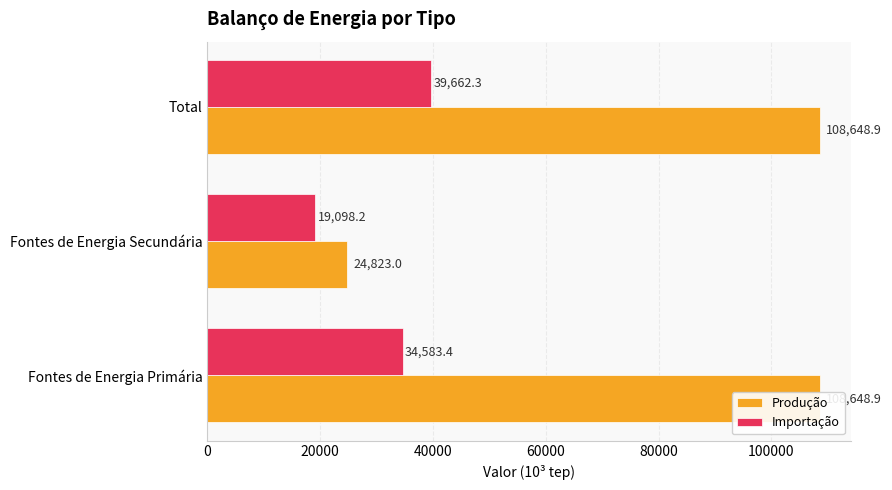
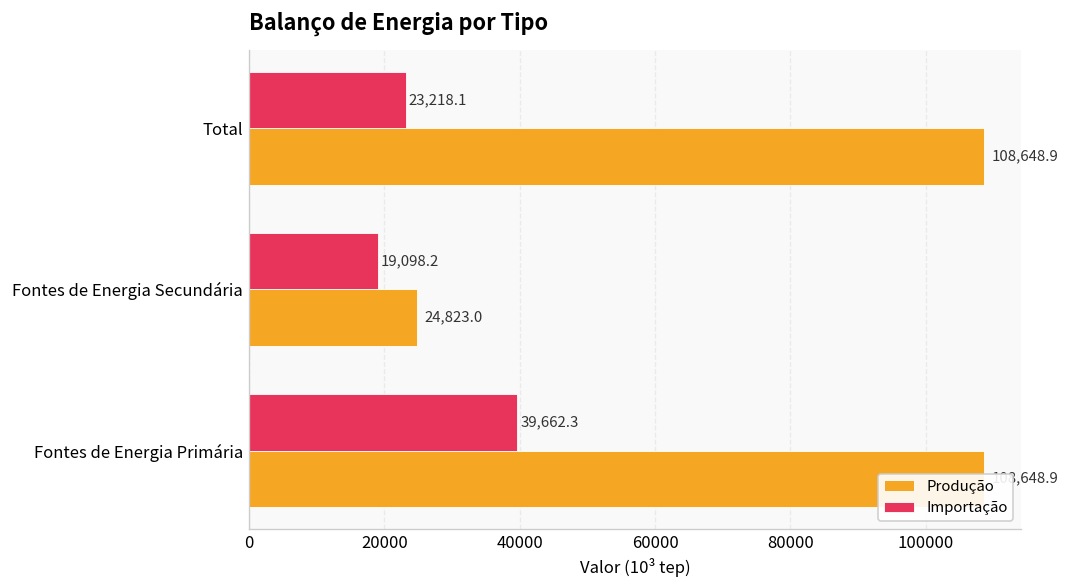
  {
    "Produção": {
      "Total": "108,648.9",
      "Fontes de Energia Secundária": "24,823.0"
    },
    "Importação": {
-     "Total": "39,662.3",
+     "Total": "23,218.1",
      "Fontes de Energia Secundária": "19,098.2",
-     "Fontes de Energia Primária": "34,583.4"
+     "Fontes de Energia Primária": "39,662.3"
    }
  }
